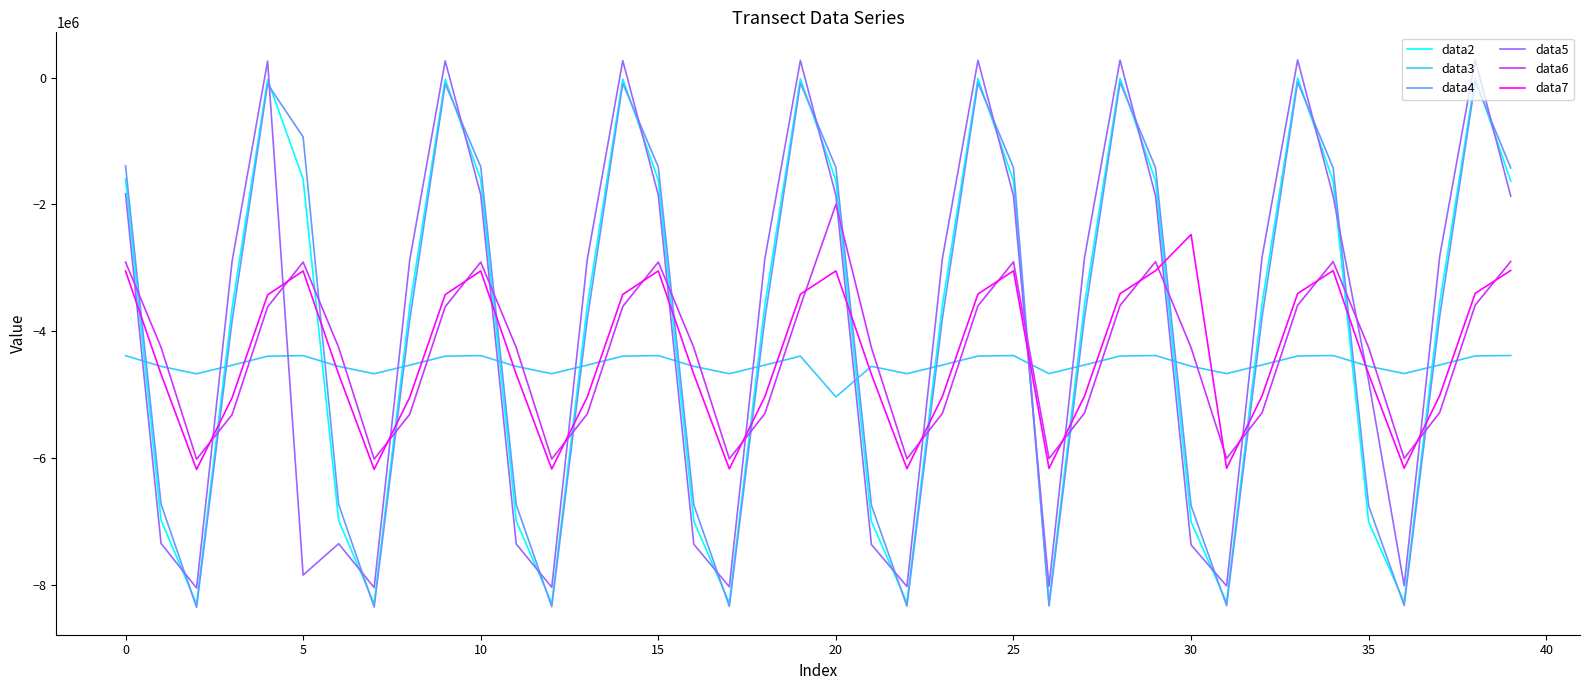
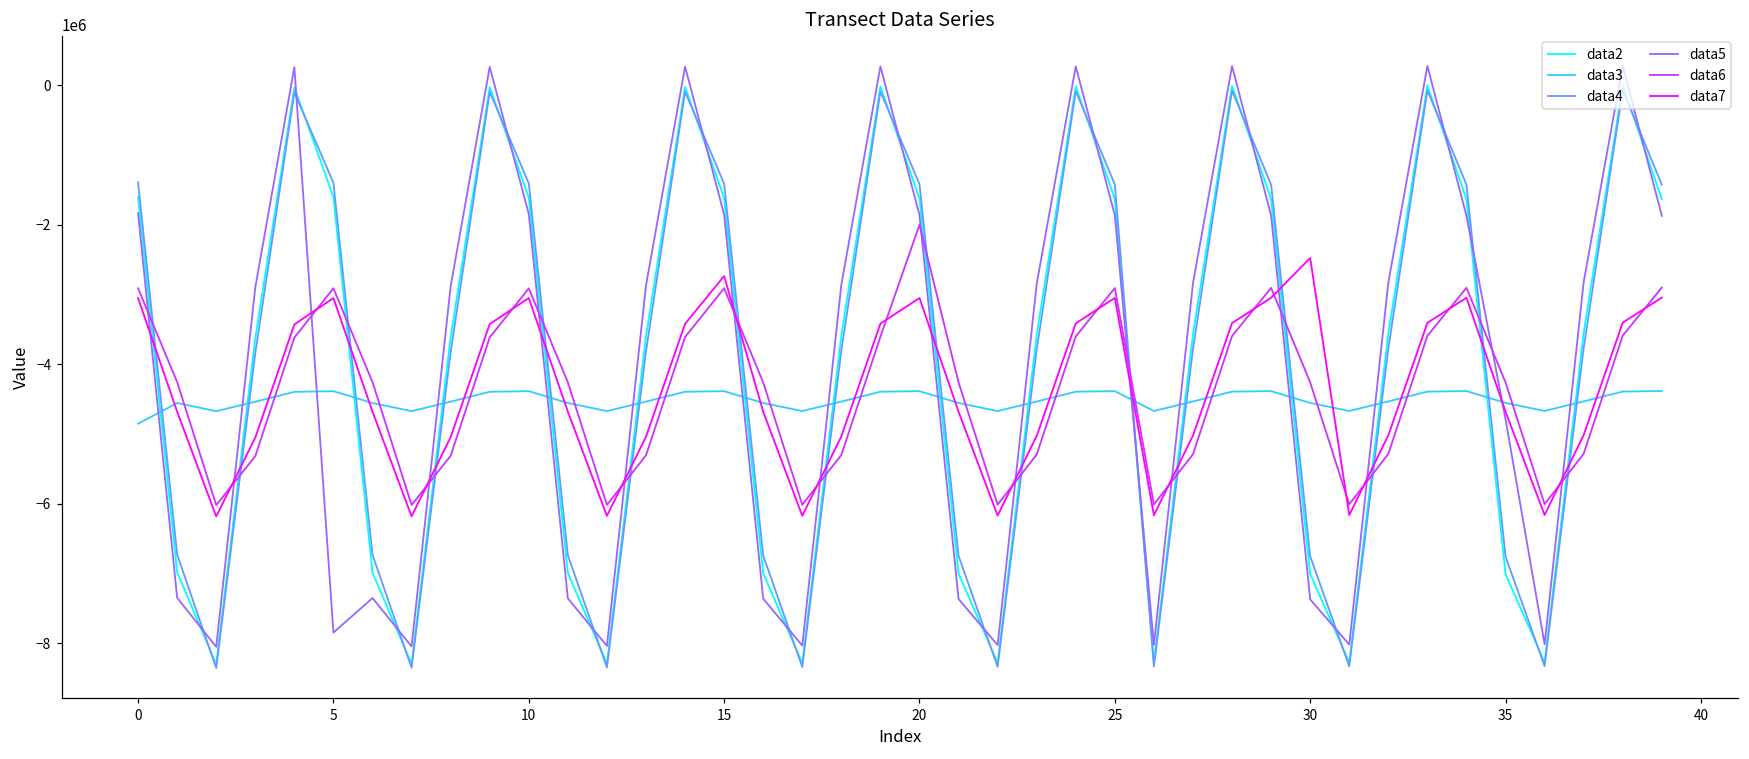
  {
    "data2": {
      "0": -1600000,
      "5": -1600000,
      "10": -1600000,
      "15": -1600000,
      "20": -1600000,
      "25": -1600000,
      "30": -7000000,
      "35": -7000000
    },
    "data3": {
-     "0": -4400000,
+     "0": -4900000,
      "5": -4400000,
      "10": -4400000,
      "15": -4400000,
-     "20": -5000000,
+     "20": -4400000,
      "25": -4400000,
      "30": -4600000,
      "35": -4600000
    },
    "data4": {
      "0": -1400000,
-     "5": -900000,
+     "5": -1400000,
      "10": -1400000,
      "15": -1400000,
      "20": -1400000,
      "25": -1400000,
      "30": -6800000,
      "35": -6800000
    },
    "data5": {
      "0": -1800000,
      "5": -7800000,
      "10": -1800000,
      "15": -1900000,
      "20": -1900000,
      "25": -1900000,
      "30": -7400000,
      "35": -4800000
    },
    "data6": {
      "0": -2900000,
      "5": -2900000,
      "10": -2900000,
      "15": -2900000,
      "20": -2000000,
      "25": -2900000,
      "30": -4300000,
      "35": -4300000
    },
    "data7": {
      "0": -3000000,
      "5": -3000000,
      "10": -3000000,
-     "15": -3000000,
+     "15": -2700000,
      "20": -3000000,
      "25": -3000000,
      "30": -2500000,
      "35": -4700000
    }
  }
